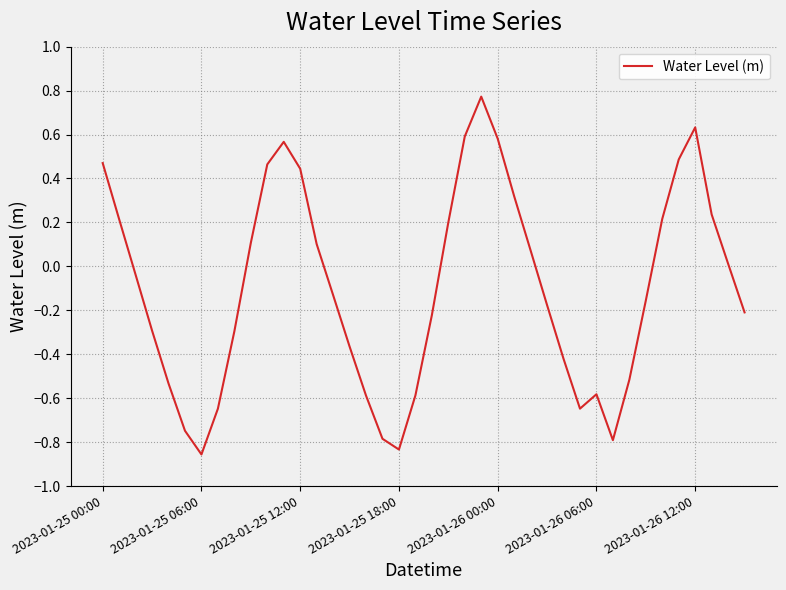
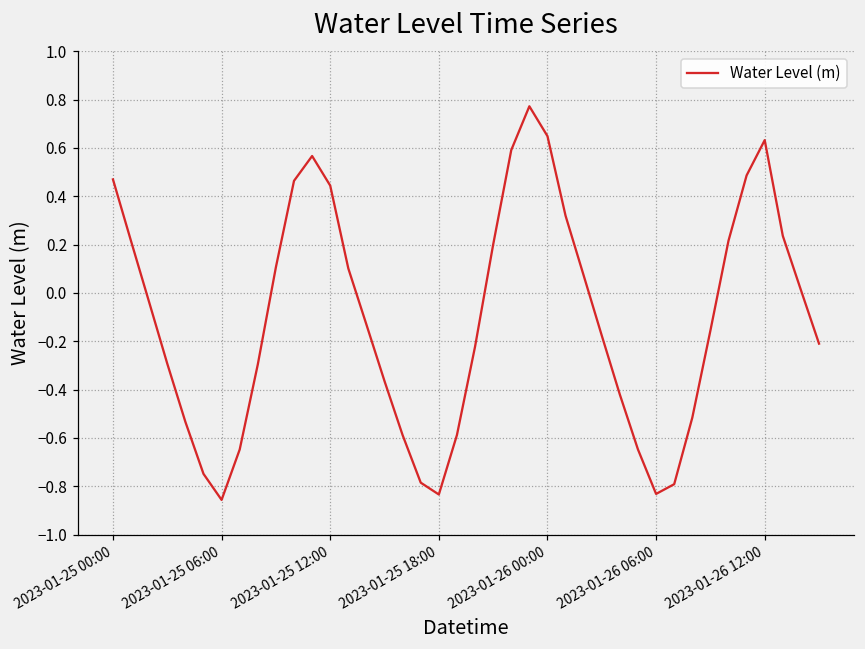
  {
    "2023-01-25 00:00": 0.47,
    "2023-01-25 06:00": -0.86,
    "2023-01-25 12:00": 0.44,
    "2023-01-25 18:00": -0.83,
-   "2023-01-26 00:00": 0.58,
-   "2023-01-26 06:00": -0.58,
+   "2023-01-26 00:00": 0.65,
+   "2023-01-26 06:00": -0.83,
    "2023-01-26 12:00": 0.63
  }
